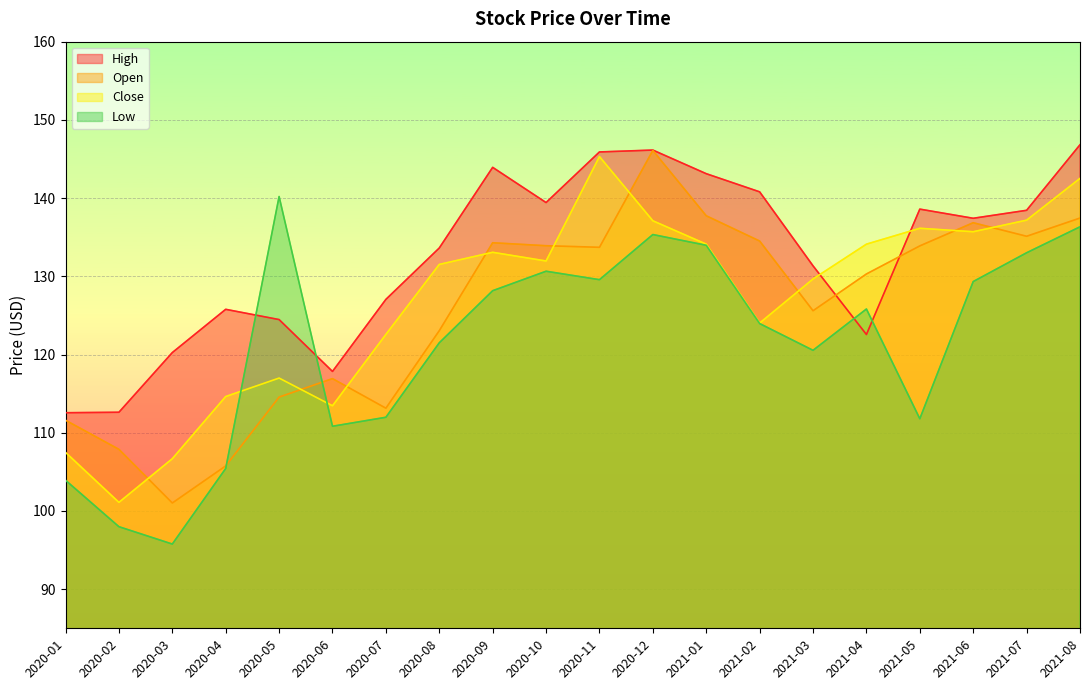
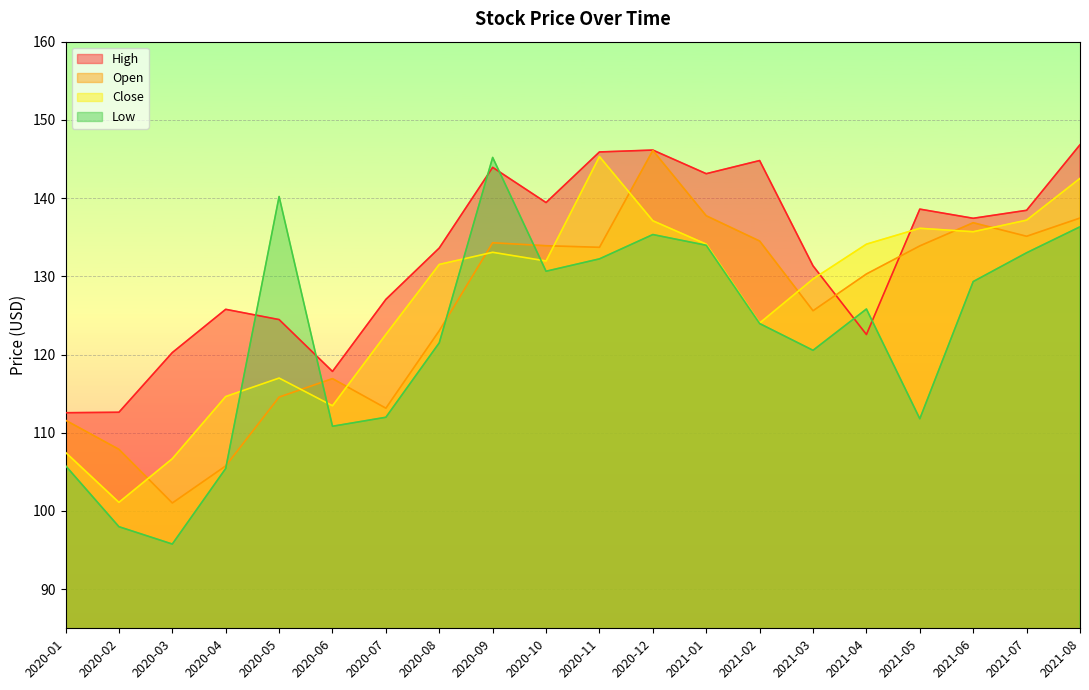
  {
    "High": {
      "2020-01": 113,
      "2020-02": 113,
      "2020-03": 120,
      "2020-04": 126,
      "2020-05": 124,
      "2020-06": 118,
      "2020-07": 127,
      "2020-08": 134,
      "2020-09": 144,
      "2020-10": 139,
      "2020-11": 146,
      "2021-01": 143,
-     "2021-02": 141,
+     "2021-02": 145,
      "2021-03": 131,
      "2021-04": 123,
      "2021-05": 139,
      "2021-06": 137,
      "2021-07": 138,
      "2021-08": 147
    },
    "Low": {
-     "2020-01": 104,
+     "2020-01": 106,
      "2020-02": 98,
      "2020-03": 96,
      "2020-04": 105,
      "2020-05": 140,
      "2020-06": 111,
      "2020-07": 112,
      "2020-08": 122,
-     "2020-09": 128,
+     "2020-09": 145,
      "2020-10": 131,
-     "2020-11": 130,
+     "2020-11": 132,
      "2020-12": 135,
      "2021-03": 121,
      "2021-04": 126,
      "2021-05": 112,
      "2021-06": 129,
      "2021-07": 133,
      "2021-08": 136
    }
  }
